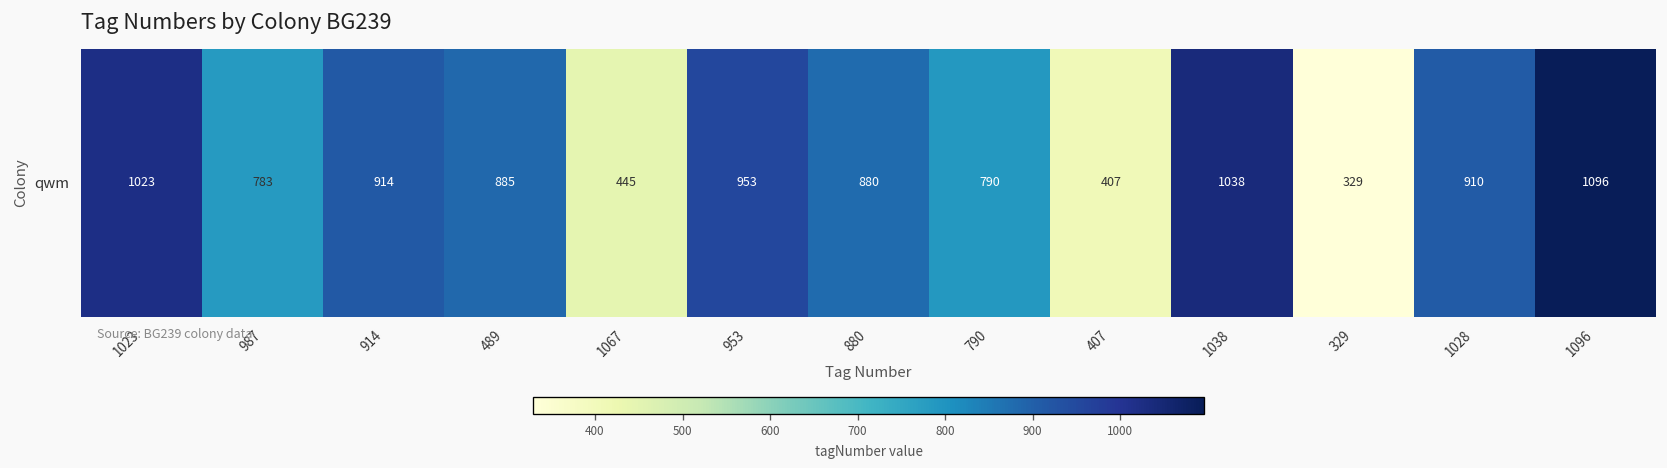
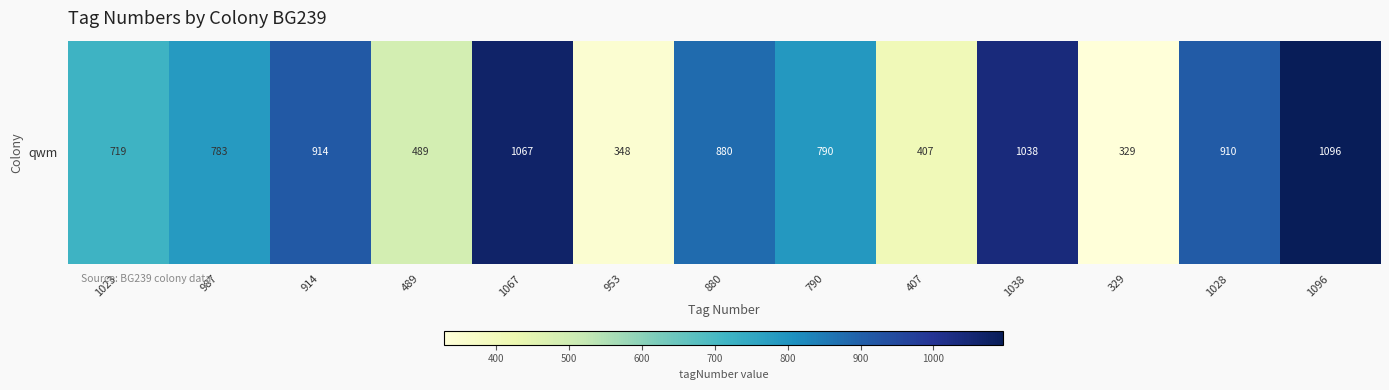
  {
    "qwm": {
-     "1023": 1023,
+     "1023": 719,
      "987": 783,
      "914": 914,
-     "489": 885,
-     "1067": 445,
-     "953": 953,
+     "489": 489,
+     "1067": 1067,
+     "953": 348,
      "880": 880,
      "790": 790,
      "407": 407,
      "1038": 1038,
      "329": 329,
      "1028": 910,
      "1096": 1096
    }
  }
